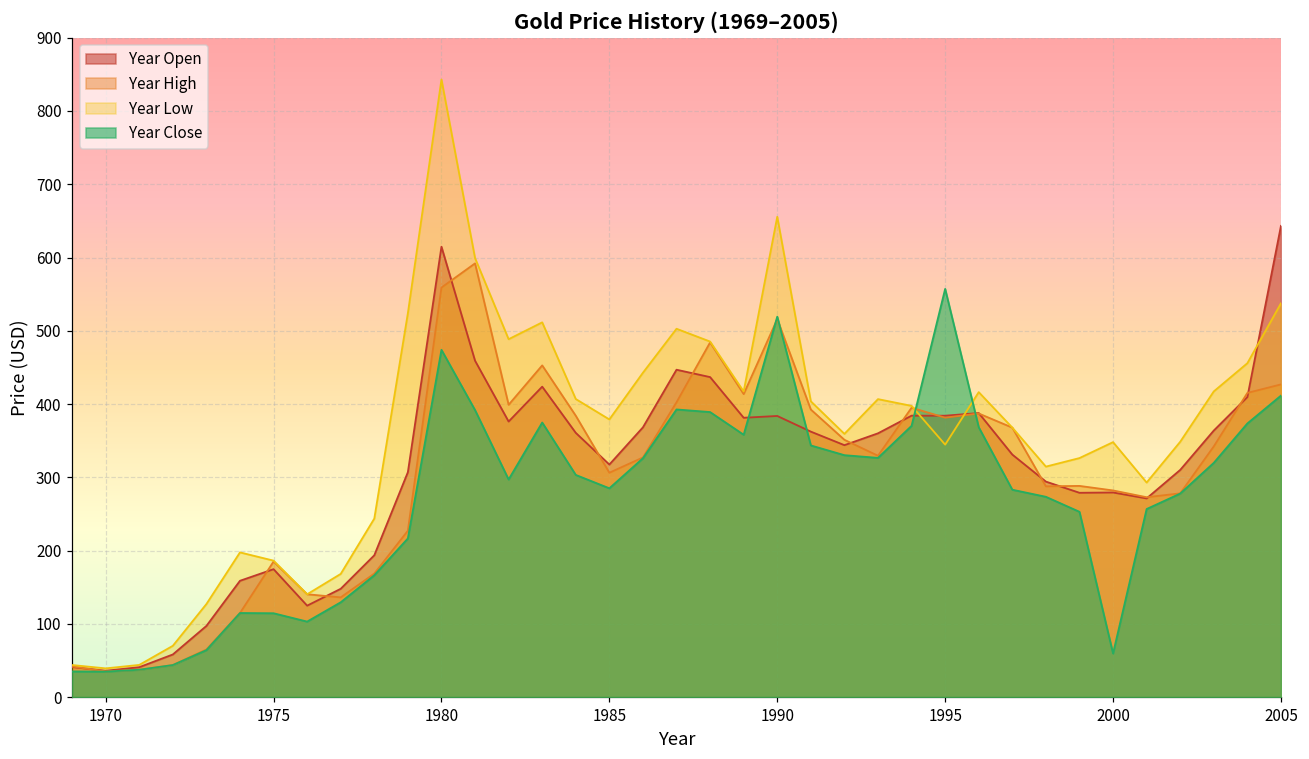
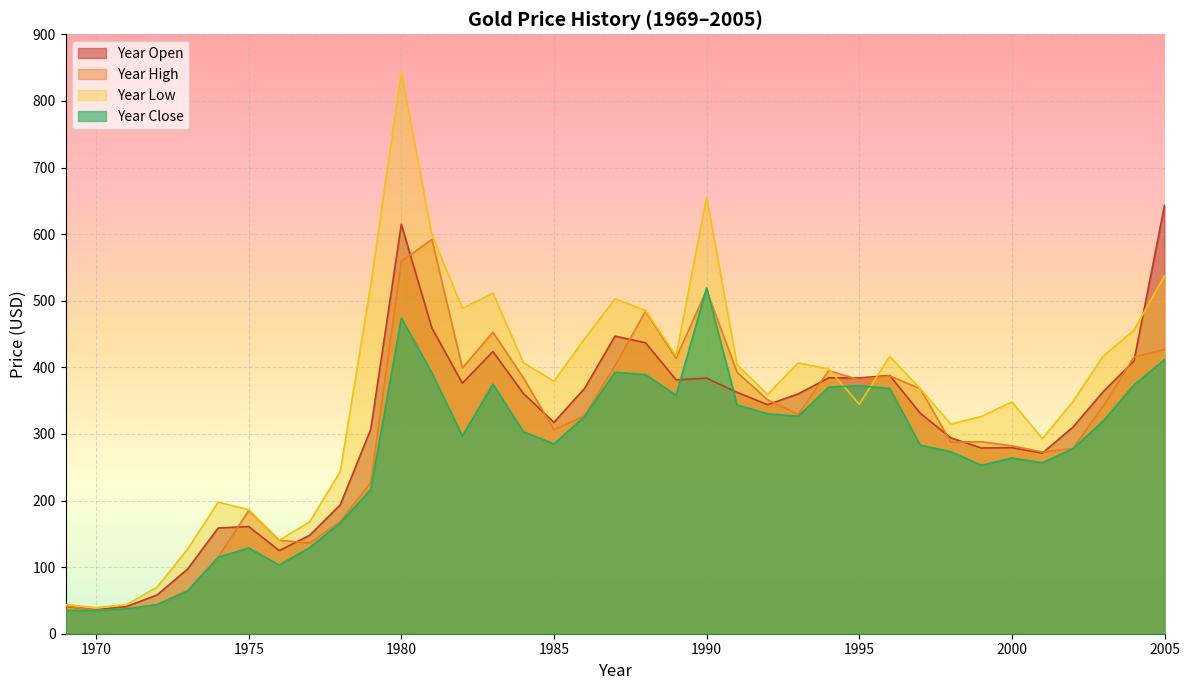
  {
    "Year Open": {
-     "1975": 170,
+     "1975": 160,
      "1980": 610,
      "1985": 320,
      "1990": 380,
      "2005": 640
    },
    "Year High": {
      "1980": 560,
      "1985": 310,
      "2005": 430
    },
    "Year Low": {
      "1980": 840,
      "1985": 380,
      "1990": 660,
      "1995": 340,
      "2000": 350,
      "2005": 540
    },
    "Year Close": {
-     "1975": 110,
+     "1975": 130,
      "1980": 470,
      "1985": 290,
-     "1995": 560,
-     "2000": 60,
+     "1995": 370,
+     "2000": 260,
      "2005": 410
    }
  }
